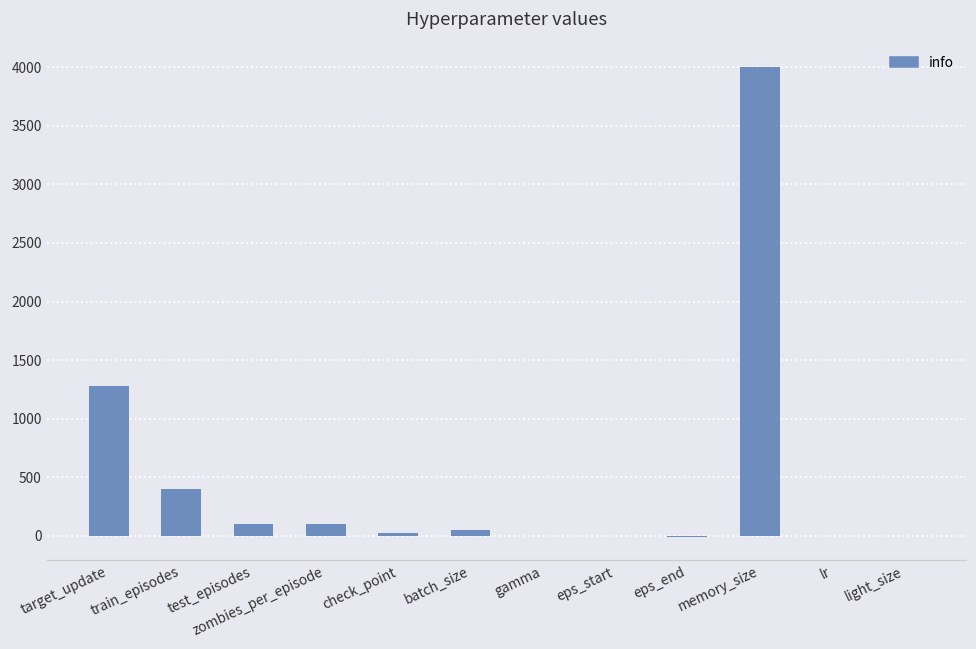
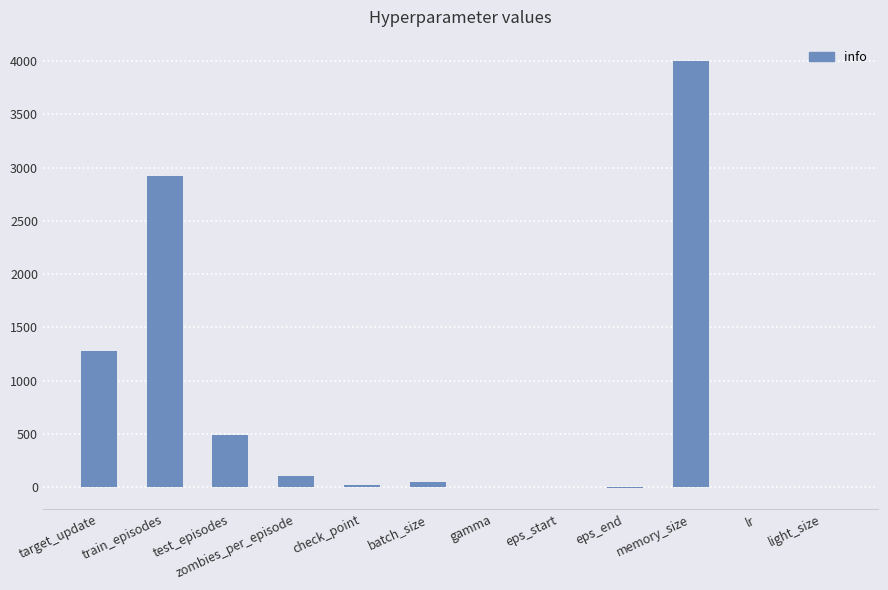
  {
    "target_update": 1280,
-   "train_episodes": 400,
-   "test_episodes": 100,
+   "train_episodes": 2920,
+   "test_episodes": 490,
    "zombies_per_episode": 110,
    "check_point": 30,
    "batch_size": 50,
    "memory_size": 4000
  }
